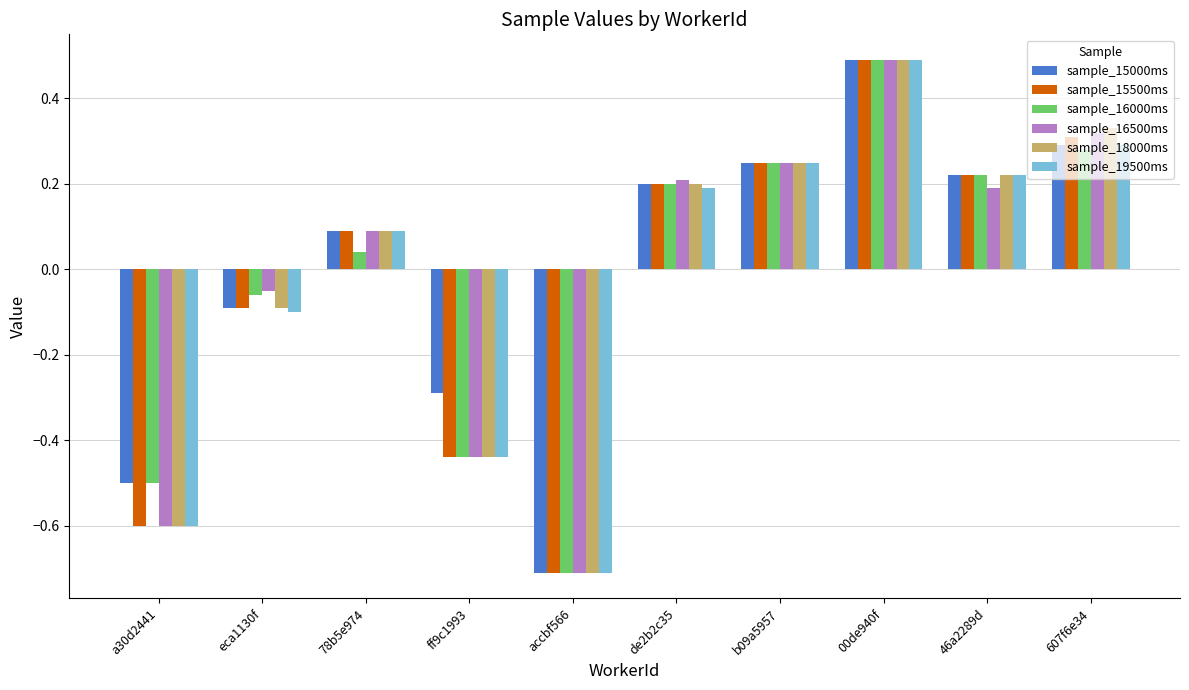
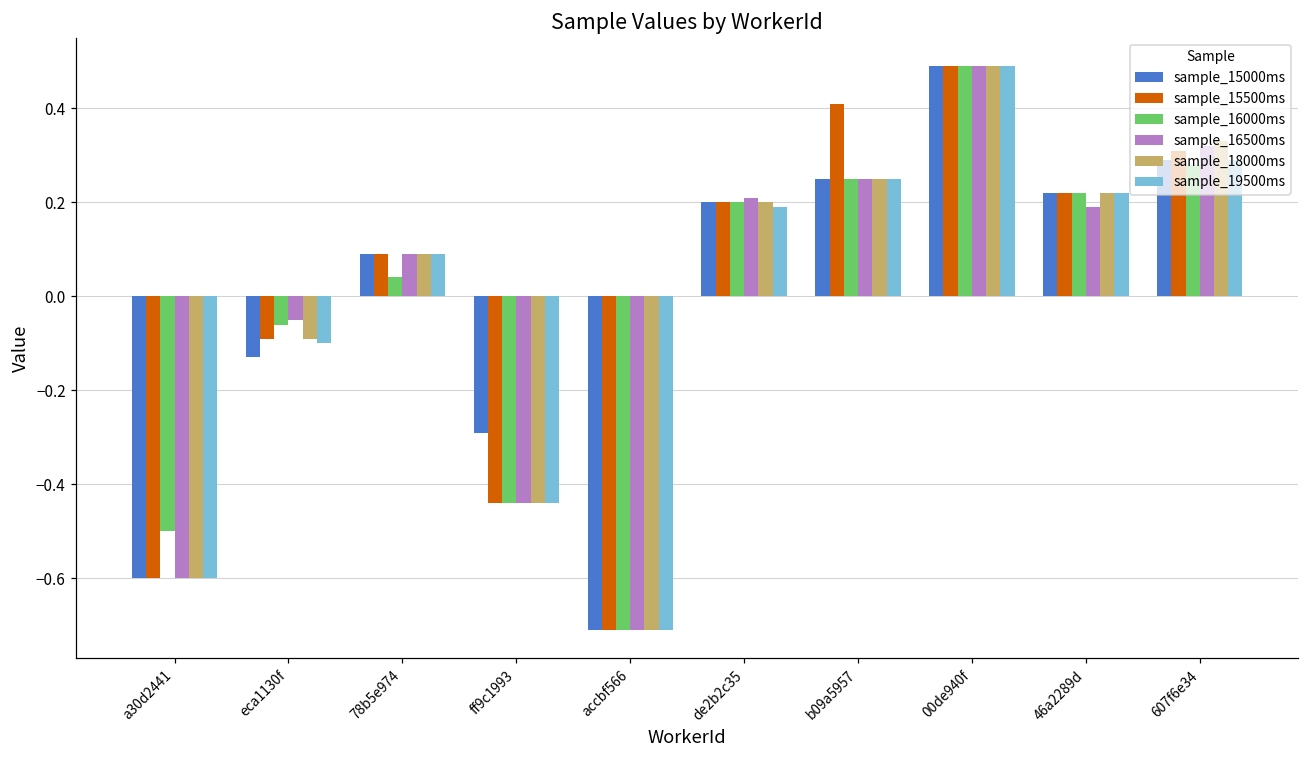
  {
    "sample_15000ms": {
-     "a30d2441": -0.5,
-     "eca1130f": -0.09,
+     "a30d2441": -0.6,
+     "eca1130f": -0.13,
      "78b5e974": 0.09,
      "ff9c1993": -0.29,
      "accbf566": -0.71,
      "de2b2c35": 0.20,
      "b09a5957": 0.25,
      "00de940f": 0.49,
      "46a2289d": 0.22
    },
    "sample_15500ms": {
      "a30d2441": -0.60,
      "eca1130f": -0.09,
      "78b5e974": 0.09,
      "ff9c1993": -0.44,
      "accbf566": -0.71,
      "de2b2c35": 0.20,
-     "b09a5957": 0.25,
+     "b09a5957": 0.41,
      "00de940f": 0.49,
      "46a2289d": 0.22
    },
    "sample_16000ms": {
      "a30d2441": -0.50,
      "eca1130f": -0.06,
      "78b5e974": 0.04,
      "ff9c1993": -0.44,
      "accbf566": -0.71,
      "de2b2c35": 0.20,
      "b09a5957": 0.25,
      "00de940f": 0.49,
      "46a2289d": 0.22
    },
    "sample_16500ms": {
      "a30d2441": -0.60,
      "eca1130f": -0.05,
      "78b5e974": 0.09,
      "ff9c1993": -0.44,
      "accbf566": -0.71,
      "de2b2c35": 0.21,
      "b09a5957": 0.25,
      "00de940f": 0.49,
      "46a2289d": 0.19
    },
    "sample_18000ms": {
      "a30d2441": -0.60,
      "eca1130f": -0.09,
      "78b5e974": 0.09,
      "ff9c1993": -0.44,
      "accbf566": -0.71,
      "de2b2c35": 0.20,
      "b09a5957": 0.25,
      "00de940f": 0.49,
      "46a2289d": 0.22
    },
    "sample_19500ms": {
      "a30d2441": -0.60,
      "eca1130f": -0.10,
      "78b5e974": 0.09,
      "ff9c1993": -0.44,
      "accbf566": -0.71,
      "de2b2c35": 0.19,
      "b09a5957": 0.25,
      "00de940f": 0.49,
      "46a2289d": 0.22
    }
  }
